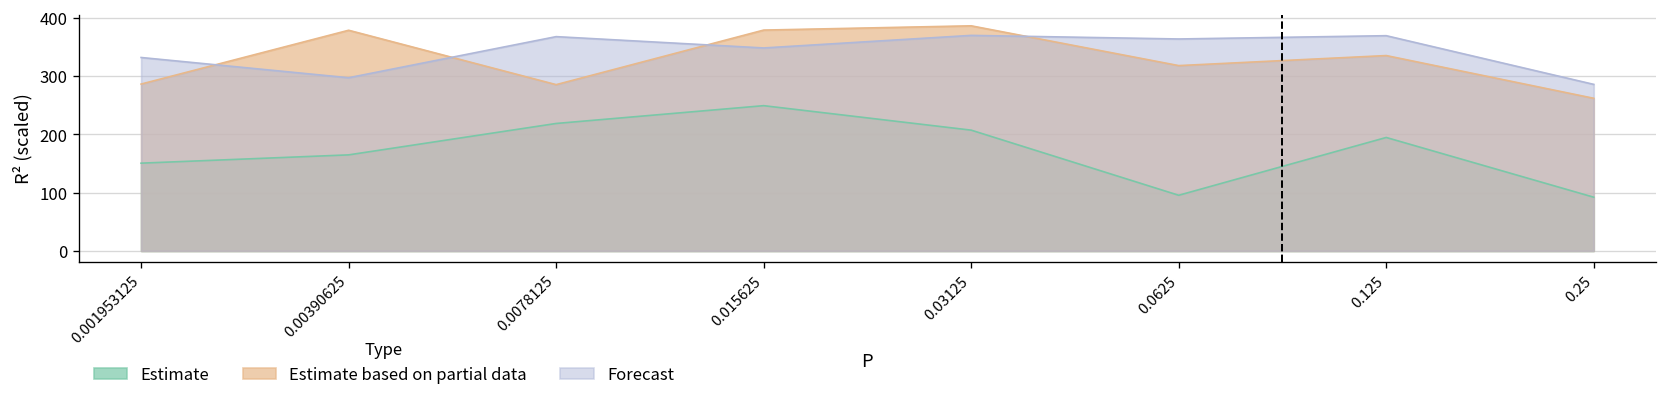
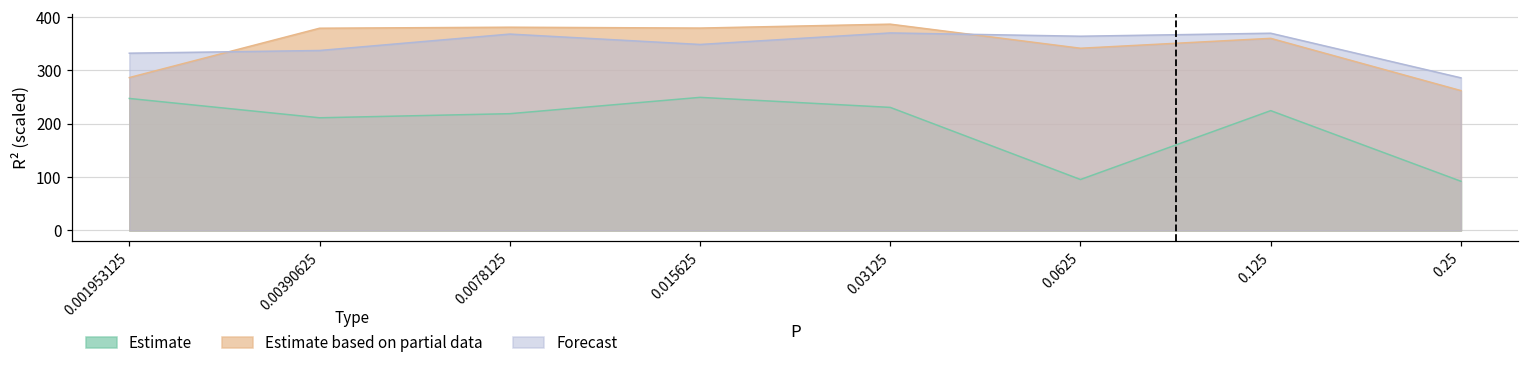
  {
    "Estimate": {
-     "0.001953125": 150,
-     "0.00390625": 160,
+     "0.001953125": 250,
+     "0.00390625": 210,
      "0.0078125": 220,
      "0.015625": 250,
-     "0.03125": 210,
+     "0.03125": 230,
      "0.0625": 100,
-     "0.125": 190,
+     "0.125": 220,
      "0.25": 90
    },
    "Estimate based on partial data": {
      "0.001953125": 290,
      "0.00390625": 380,
-     "0.0078125": 290,
+     "0.0078125": 380,
      "0.015625": 380,
      "0.03125": 390,
-     "0.0625": 320,
-     "0.125": 340,
+     "0.0625": 340,
+     "0.125": 360,
      "0.25": 260
    },
    "Forecast": {
      "0.001953125": 330,
-     "0.00390625": 300,
+     "0.00390625": 340,
      "0.0078125": 370,
      "0.015625": 350,
      "0.03125": 370,
      "0.0625": 360,
      "0.125": 370,
      "0.25": 290
    }
  }
